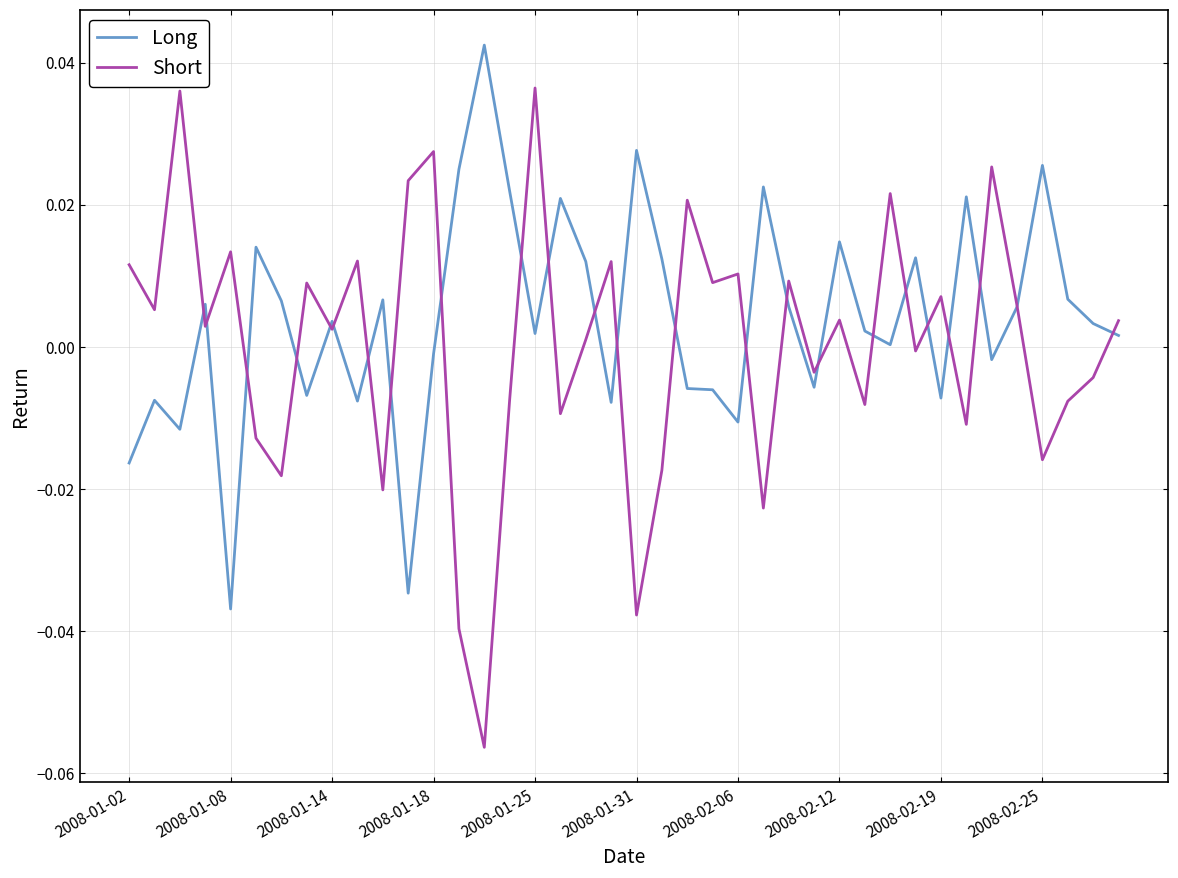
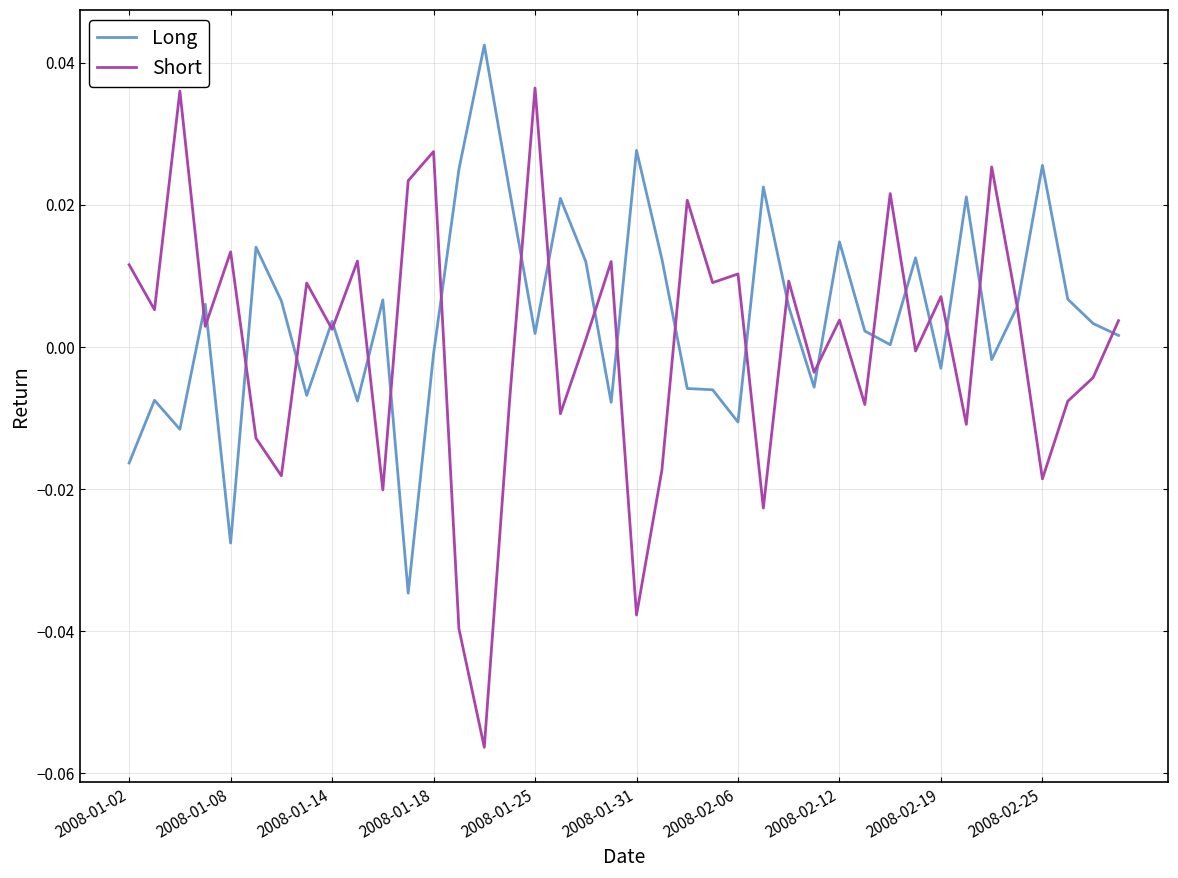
  {
    "Long": {
      "2008-01-02": -0.016,
-     "2008-01-08": -0.037,
+     "2008-01-08": -0.028,
      "2008-01-14": 0.004,
      "2008-01-18": -0.001,
      "2008-01-25": 0.002,
      "2008-01-31": 0.028,
      "2008-02-06": -0.011,
      "2008-02-12": 0.015,
-     "2008-02-19": -0.007,
+     "2008-02-19": -0.003,
      "2008-02-25": 0.026
    },
    "Short": {
      "2008-01-02": 0.012,
      "2008-01-08": 0.013,
      "2008-01-14": 0.002,
      "2008-01-18": 0.028,
      "2008-01-25": 0.036,
      "2008-01-31": -0.038,
      "2008-02-06": 0.010,
      "2008-02-12": 0.004,
      "2008-02-19": 0.007,
-     "2008-02-25": -0.016
+     "2008-02-25": -0.019
    }
  }
